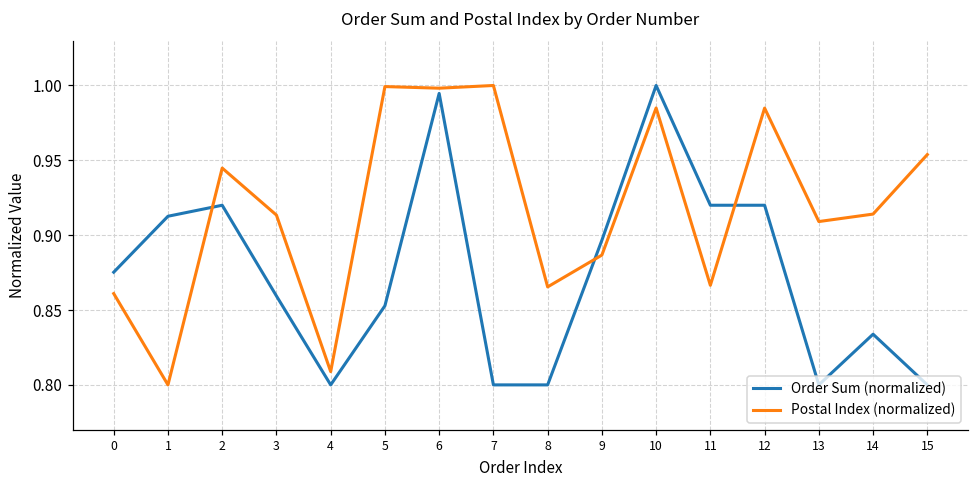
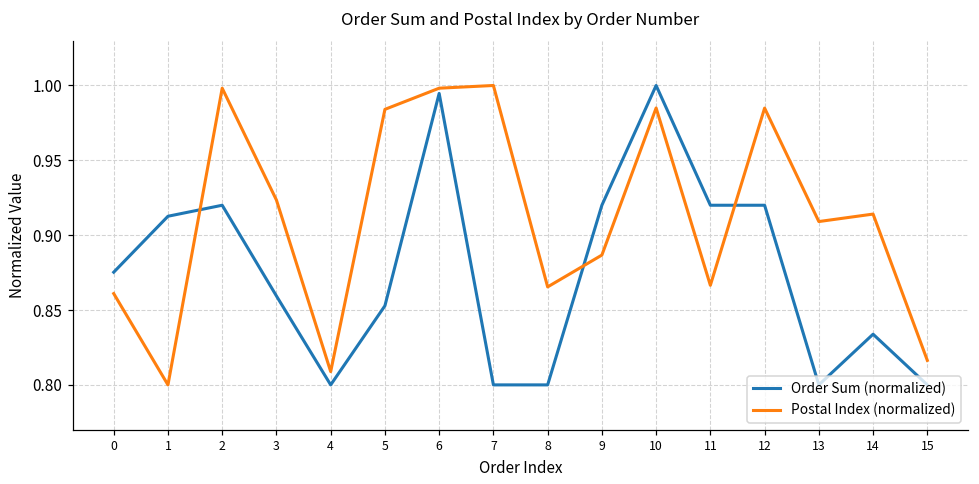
  {
    "Order Sum (normalized)": {
      "0": 0.875,
      "1": 0.913,
      "2": 0.920,
      "3": 0.859,
      "4": 0.800,
      "5": 0.853,
      "6": 0.995,
      "7": 0.800,
      "8": 0.800,
-     "9": 0.897,
+     "9": 0.920,
      "10": 1.000,
      "11": 0.920,
      "12": 0.920,
      "14": 0.834
    },
    "Postal Index (normalized)": {
      "0": 0.861,
      "1": 0.800,
-     "2": 0.945,
-     "3": 0.913,
+     "2": 0.998,
+     "3": 0.923,
      "4": 0.809,
-     "5": 0.999,
+     "5": 0.984,
      "6": 0.998,
      "7": 1.000,
      "8": 0.865,
      "9": 0.887,
      "10": 0.985,
      "11": 0.867,
      "12": 0.985,
      "13": 0.909,
      "14": 0.914,
-     "15": 0.954
+     "15": 0.816
    }
  }
